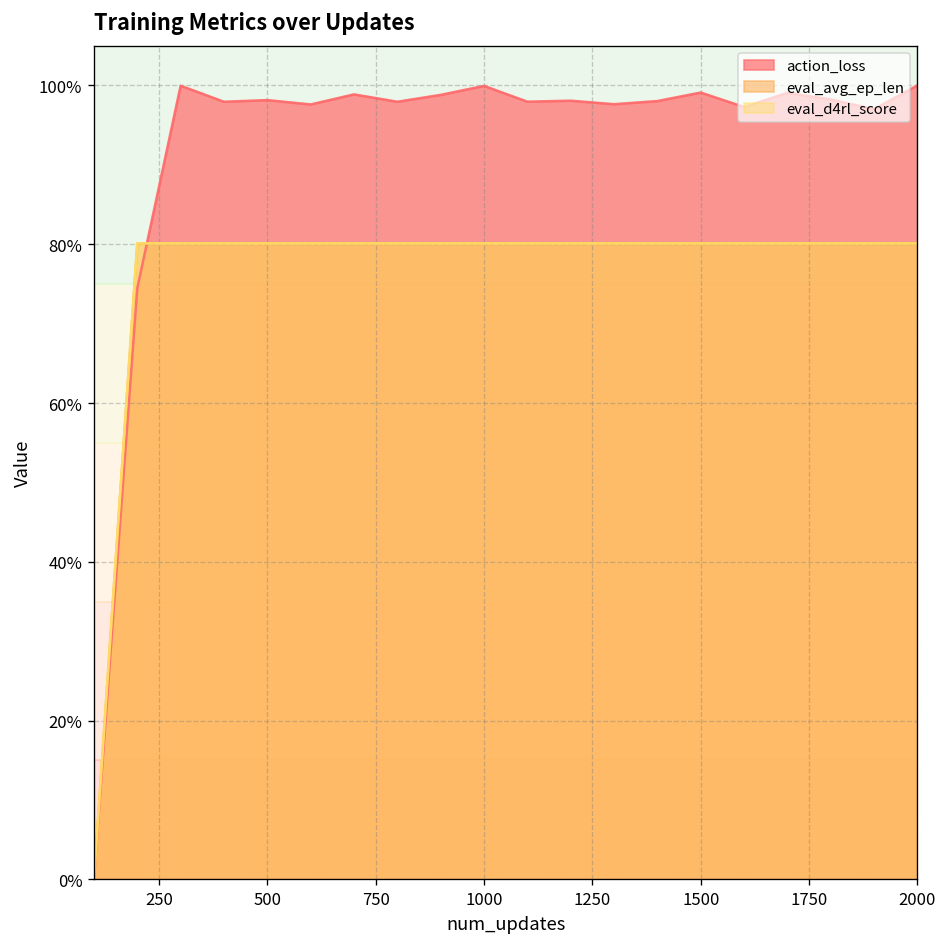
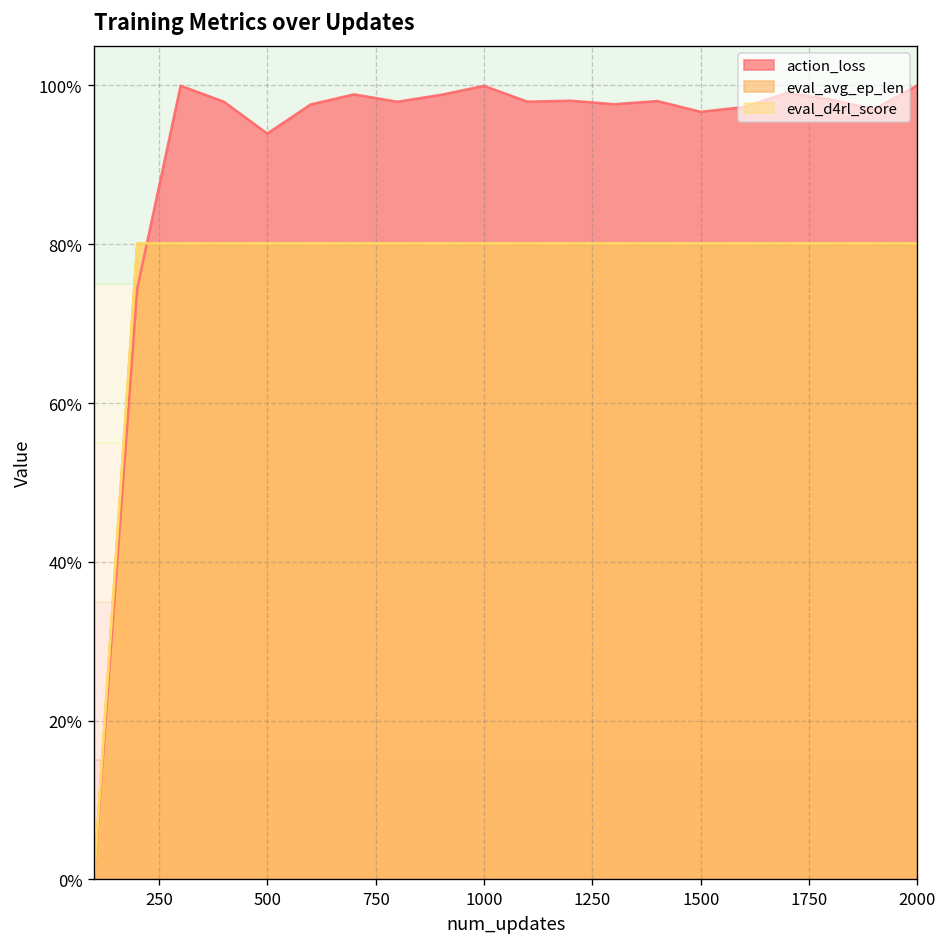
  {
    "action_loss": {
-     "500": "98%",
+     "500": "94%",
      "1000": "100%",
-     "1500": "99%",
+     "1500": "97%",
      "2000": "100%"
    },
    "eval_d4rl_score": {
      "500": "80%",
      "1000": "80%",
      "1500": "80%",
      "2000": "80%"
    }
  }
